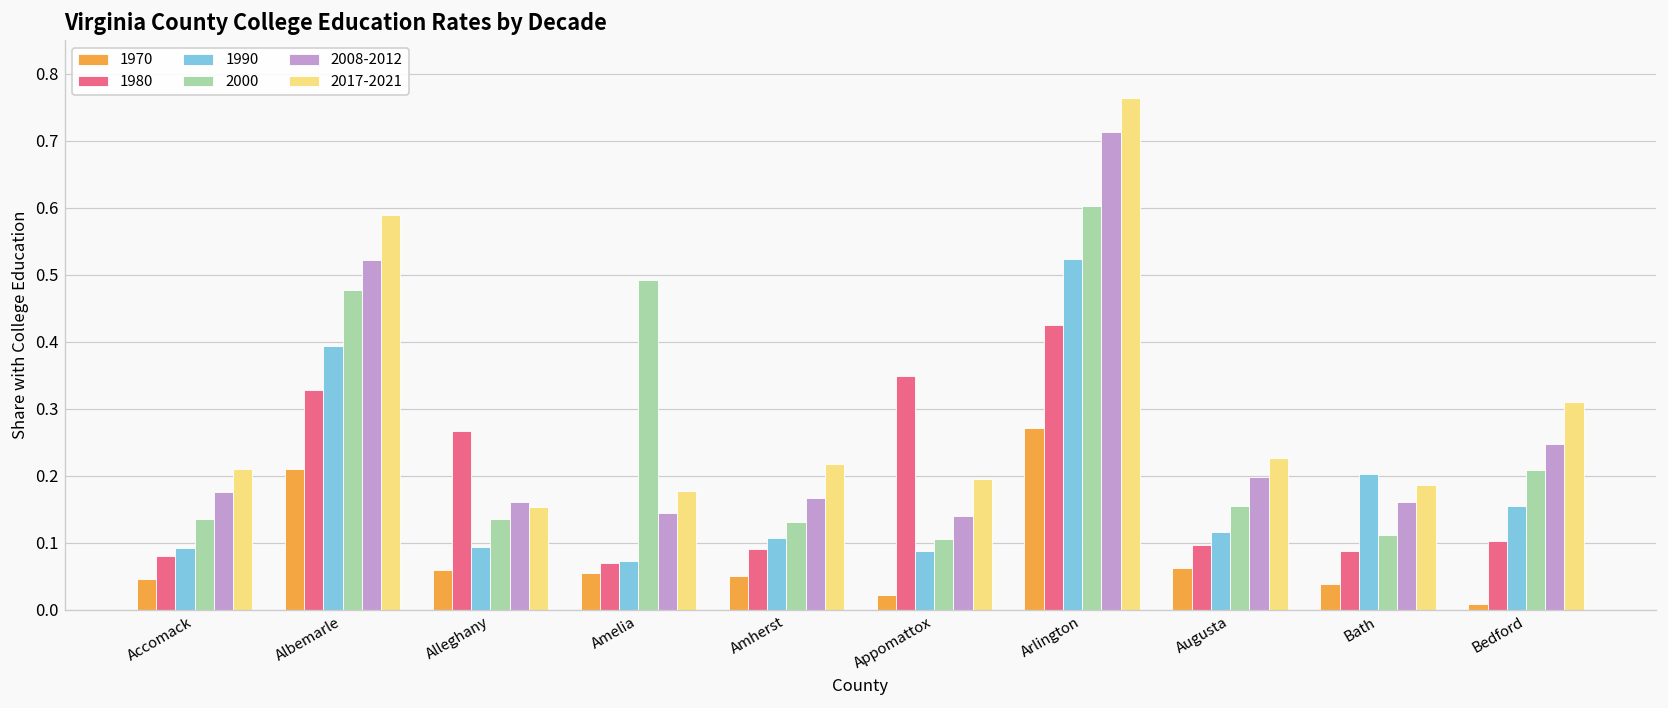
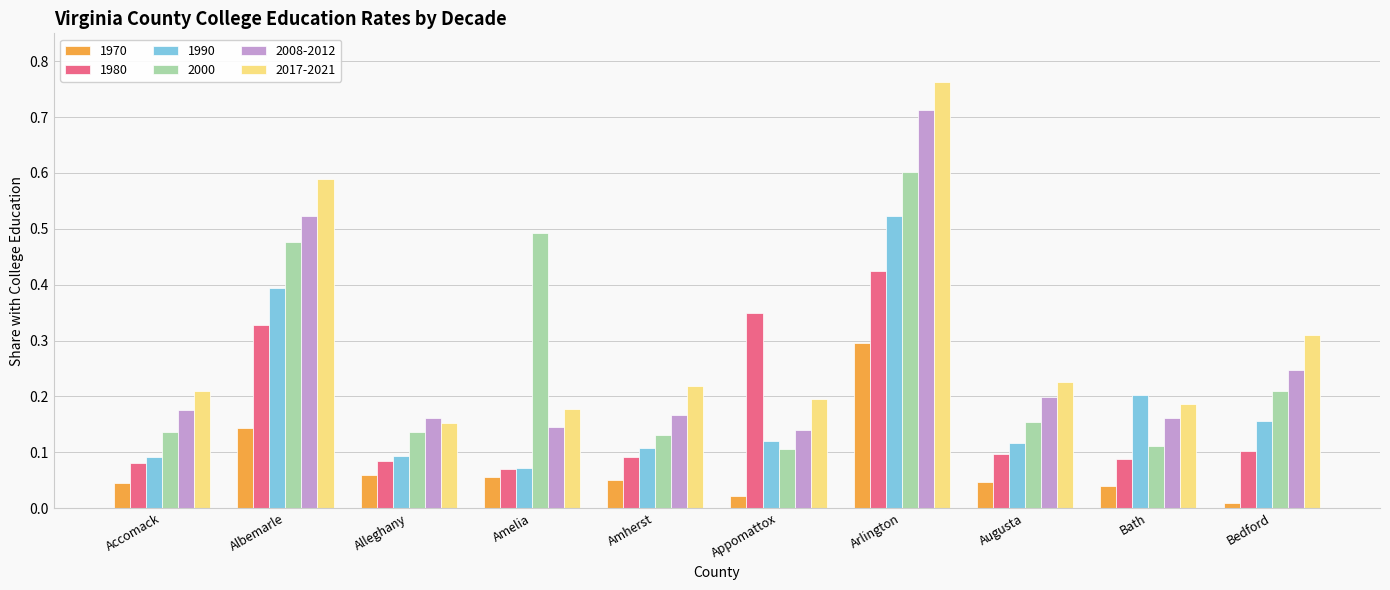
  {
    "1970": {
      "Accomack": 0.05,
-     "Albemarle": 0.21,
+     "Albemarle": 0.14,
      "Alleghany": 0.06,
      "Amelia": 0.05,
      "Amherst": 0.05,
      "Appomattox": 0.02,
-     "Arlington": 0.27,
-     "Augusta": 0.06,
+     "Arlington": 0.30,
+     "Augusta": 0.05,
      "Bath": 0.04,
      "Bedford": 0.01
    },
    "1980": {
      "Accomack": 0.08,
      "Albemarle": 0.33,
-     "Alleghany": 0.27,
+     "Alleghany": 0.08,
      "Amelia": 0.07,
      "Amherst": 0.09,
      "Appomattox": 0.35,
      "Arlington": 0.43,
      "Augusta": 0.10,
      "Bath": 0.09,
      "Bedford": 0.10
    },
    "1990": {
      "Accomack": 0.09,
      "Albemarle": 0.39,
      "Alleghany": 0.09,
      "Amelia": 0.07,
      "Amherst": 0.11,
-     "Appomattox": 0.09,
+     "Appomattox": 0.12,
      "Arlington": 0.52,
      "Augusta": 0.12,
      "Bath": 0.20,
      "Bedford": 0.16
    },
    "2000": {
      "Accomack": 0.14,
      "Albemarle": 0.48,
      "Alleghany": 0.14,
      "Amelia": 0.49,
      "Amherst": 0.13,
      "Appomattox": 0.11,
      "Arlington": 0.60,
      "Augusta": 0.15,
      "Bath": 0.11,
      "Bedford": 0.21
    },
    "2008-2012": {
      "Accomack": 0.18,
      "Albemarle": 0.52,
      "Alleghany": 0.16,
      "Amelia": 0.14,
      "Amherst": 0.17,
      "Appomattox": 0.14,
      "Arlington": 0.71,
      "Augusta": 0.20,
      "Bath": 0.16,
      "Bedford": 0.25
    },
    "2017-2021": {
      "Accomack": 0.21,
      "Albemarle": 0.59,
      "Alleghany": 0.15,
      "Amelia": 0.18,
      "Amherst": 0.22,
      "Appomattox": 0.20,
      "Arlington": 0.76,
      "Augusta": 0.23,
      "Bath": 0.19,
      "Bedford": 0.31
    }
  }
